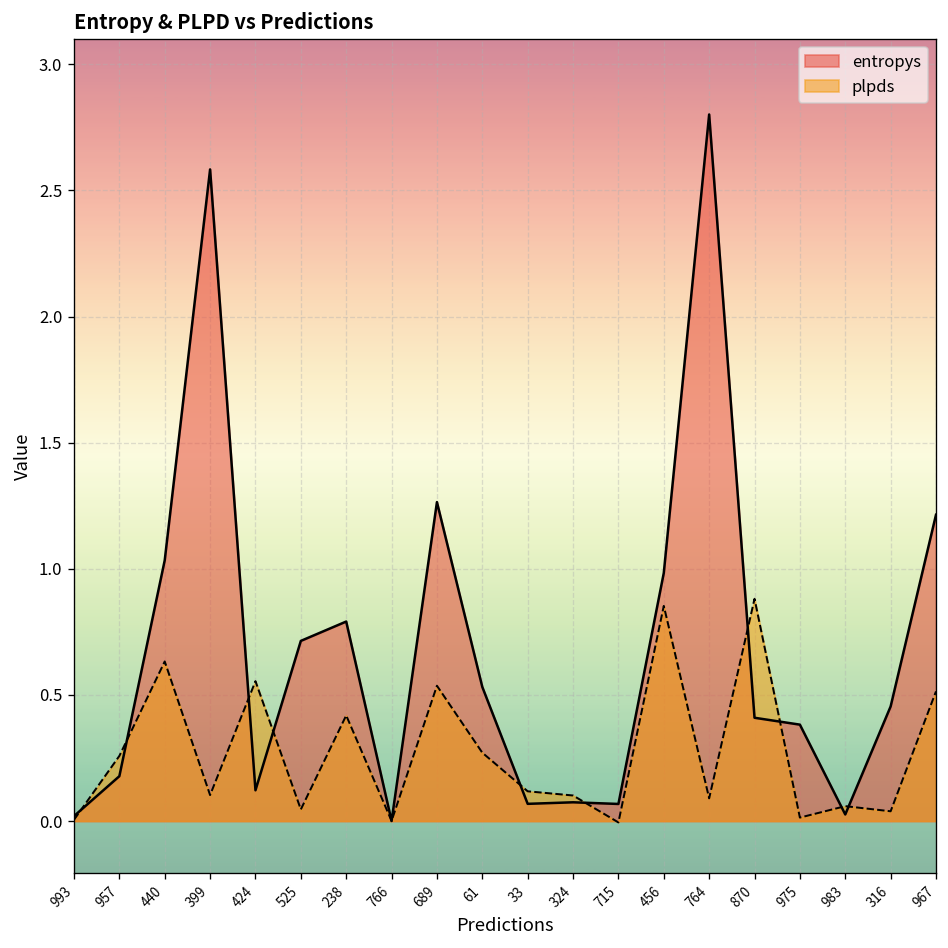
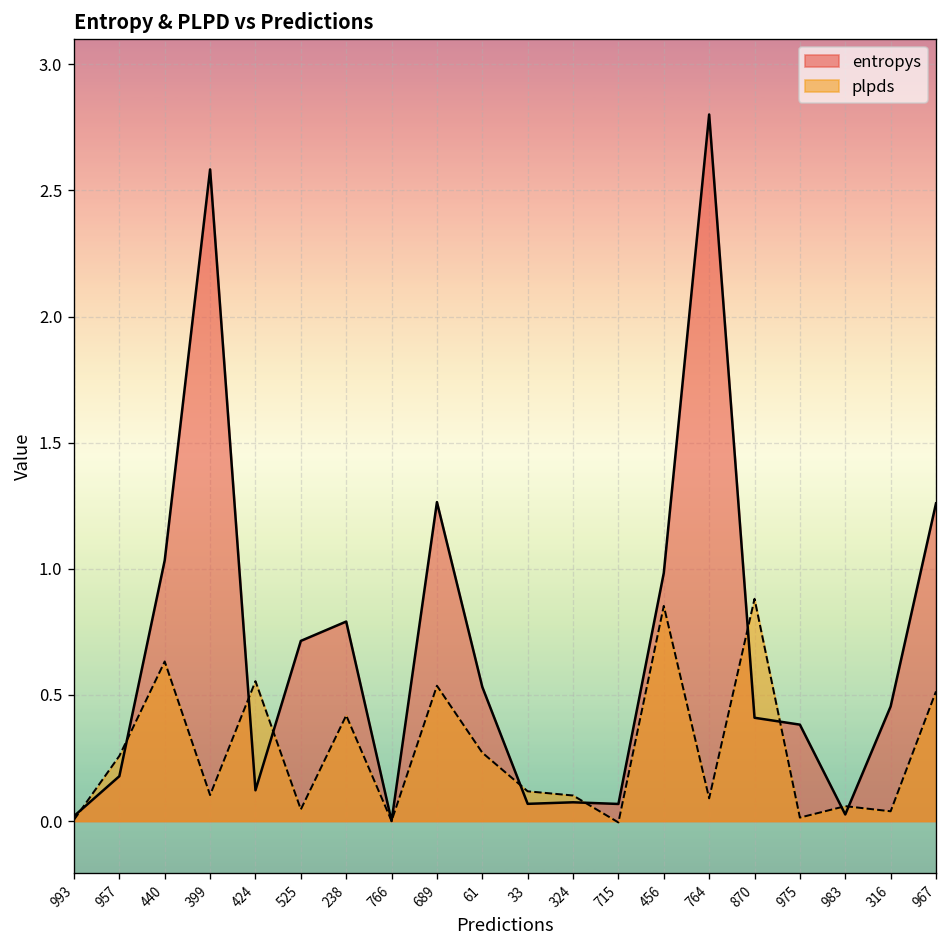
  {
    "entropys": {
      "993": 0.02,
      "957": 0.18,
      "440": 1.03,
      "399": 2.58,
      "424": 0.12,
      "525": 0.71,
      "238": 0.79,
      "689": 1.26,
      "61": 0.53,
      "33": 0.07,
      "324": 0.07,
      "715": 0.07,
      "456": 0.98,
      "764": 2.80,
      "870": 0.41,
      "975": 0.38,
      "983": 0.03,
      "316": 0.45,
-     "967": 1.21
+     "967": 1.26
    }
  }
